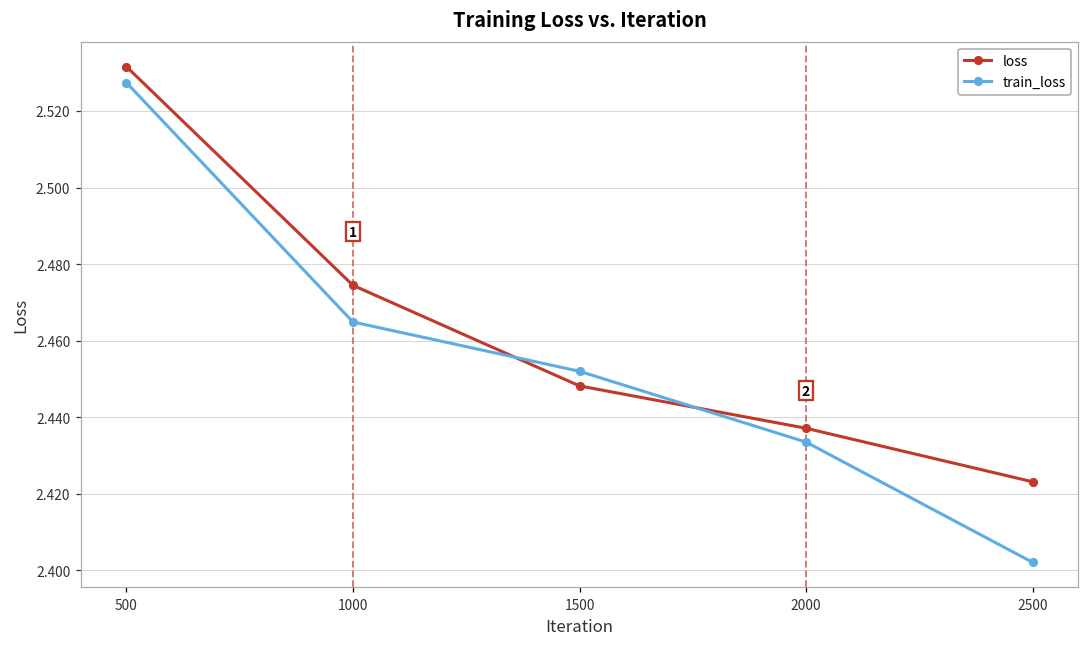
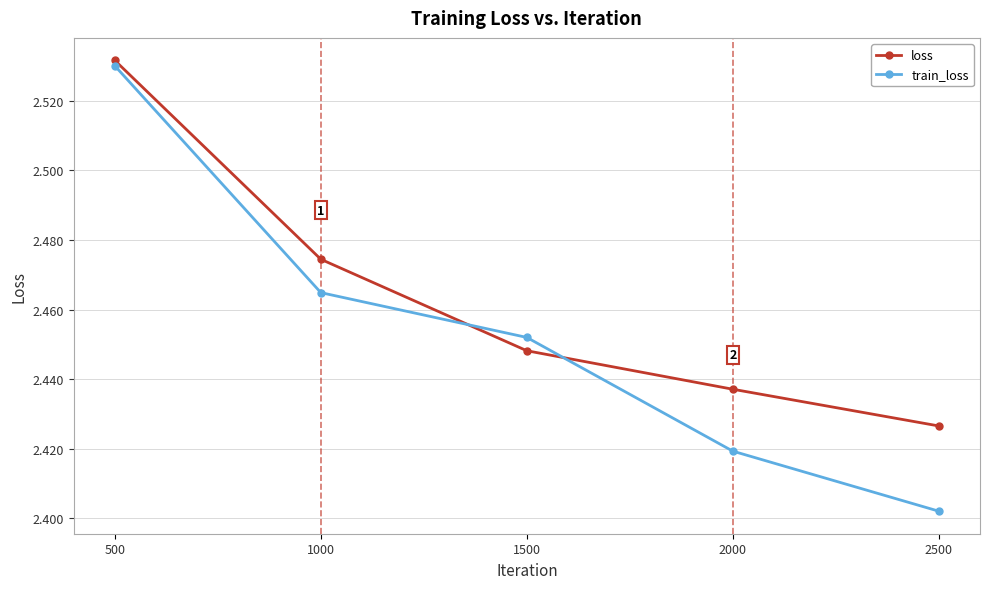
  {
    "loss": {
      "500": 2.532,
      "1000": 2.474,
      "1500": 2.448,
-     "2500": 2.423
+     "2500": 2.427
    },
    "train_loss": {
-     "500": 2.527,
+     "500": 2.530,
      "1000": 2.465,
      "1500": 2.452,
-     "2000": 2.433,
+     "2000": 2.419,
      "2500": 2.402
    }
  }
